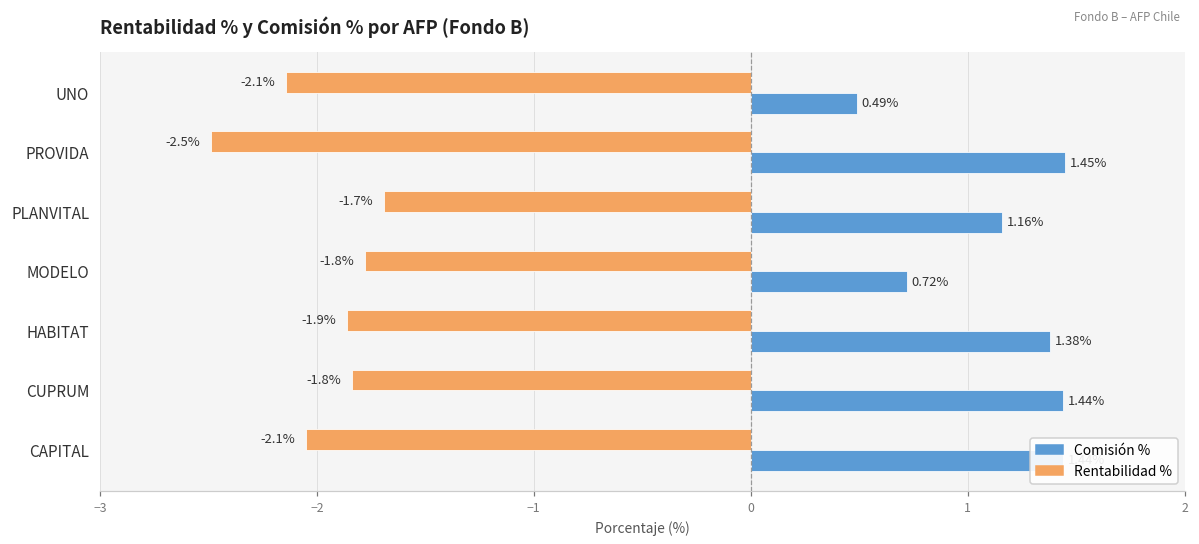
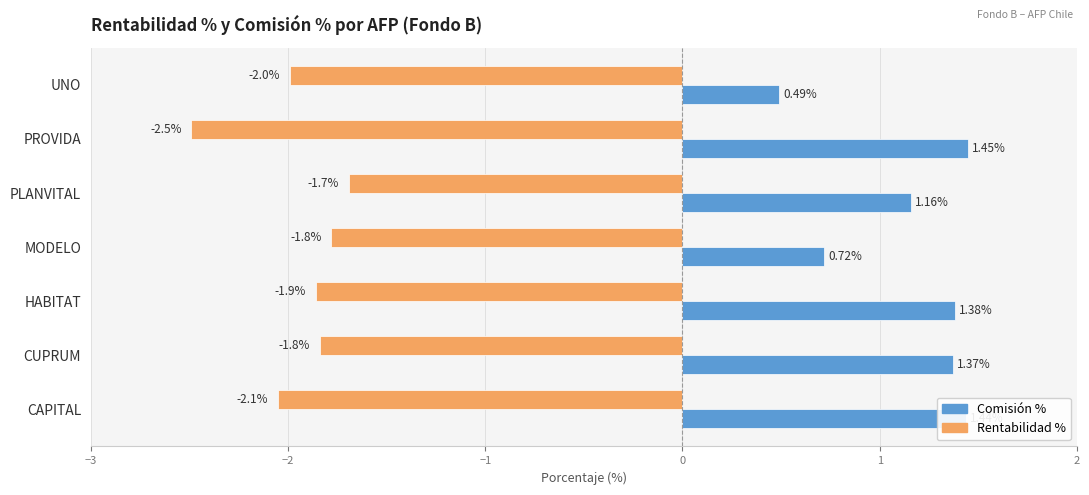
  {
    "Rentabilidad %": {
-     "UNO": "-2.1%",
+     "UNO": "-2.0%",
      "PROVIDA": "-2.5%",
      "PLANVITAL": "-1.7%",
      "MODELO": "-1.8%",
      "HABITAT": "-1.9%",
      "CUPRUM": "-1.8%",
      "CAPITAL": "-2.1%"
    },
    "Comisión %": {
      "UNO": "0.49%",
      "PROVIDA": "1.45%",
      "PLANVITAL": "1.16%",
      "MODELO": "0.72%",
      "HABITAT": "1.38%",
-     "CUPRUM": "1.44%"
+     "CUPRUM": "1.37%"
    }
  }
